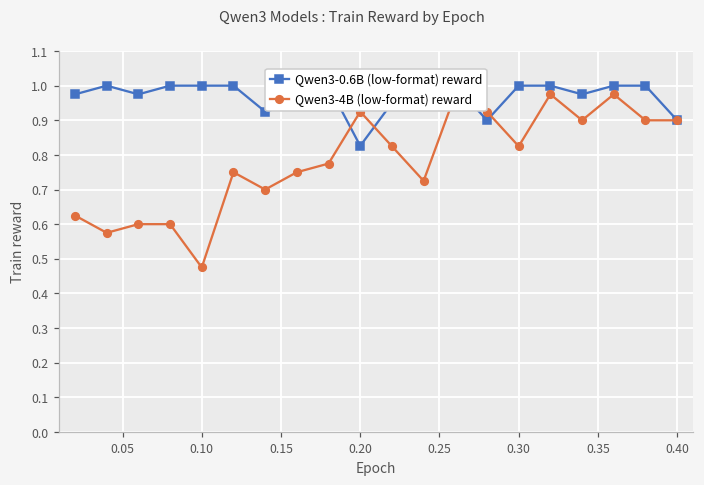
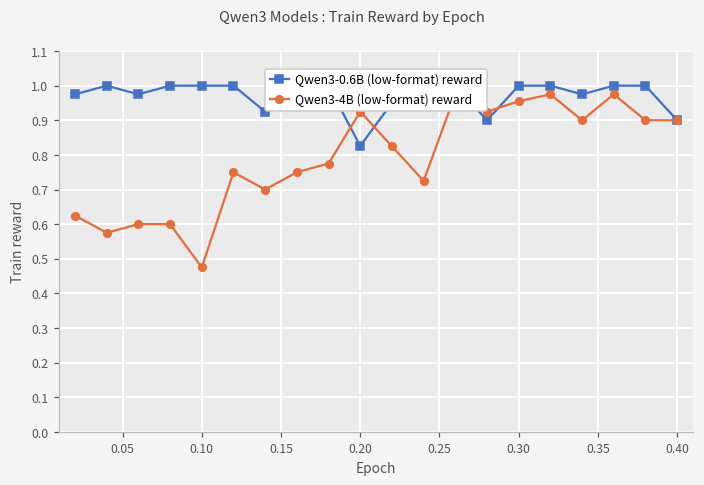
  {
    "Qwen3-0.6B (low-format) reward": {
      "0.10": 1.00,
      "0.20": 0.83,
      "0.30": 1.00
    },
    "Qwen3-4B (low-format) reward": {
      "0.10": 0.48,
      "0.20": 0.93,
-     "0.30": 0.83
+     "0.30": 0.96
    }
  }
